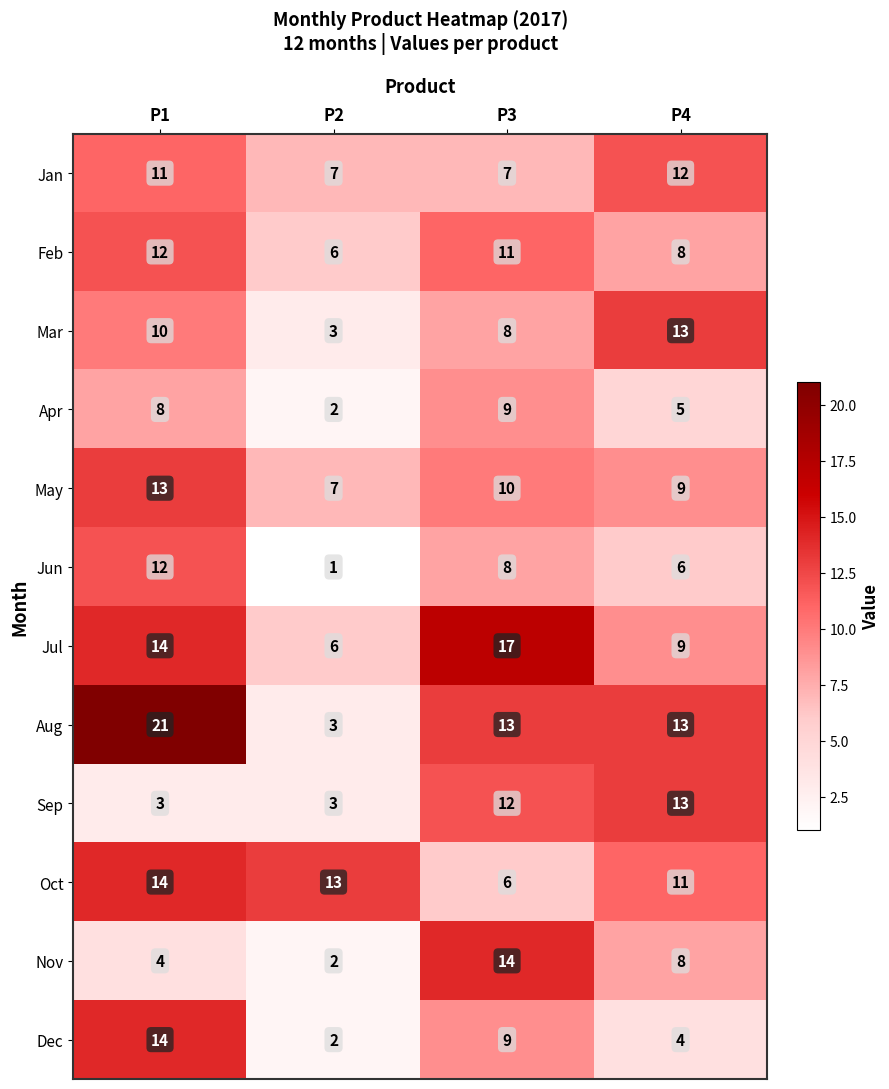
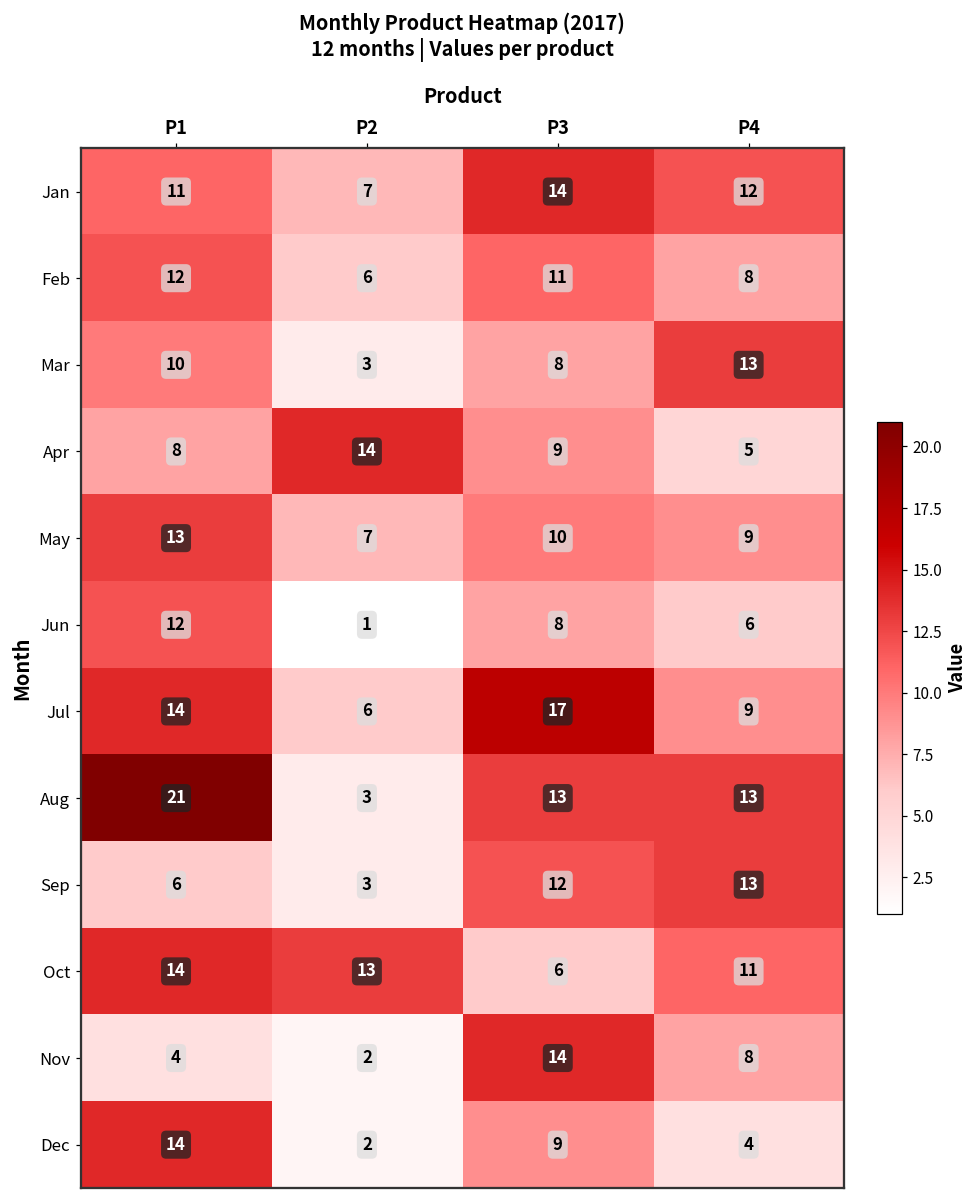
  {
    "Jan": {
-     "P3": 7
+     "P3": 14
    },
    "Apr": {
-     "P2": 2
+     "P2": 14
    },
    "Sep": {
-     "P1": 3
+     "P1": 6
    }
  }
